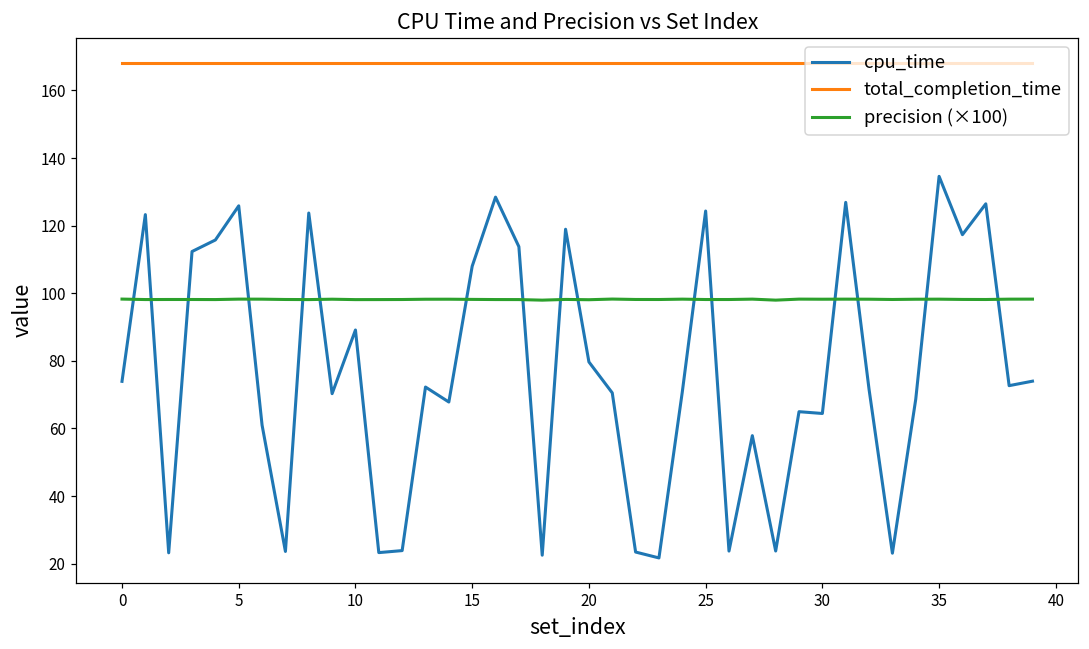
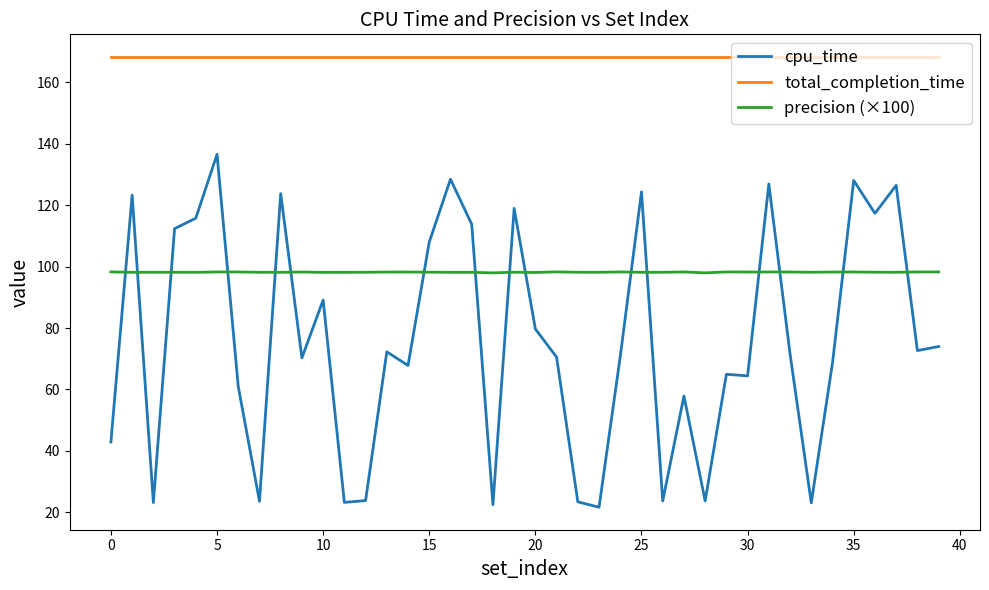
  {
    "cpu_time": {
-     "0": 74,
-     "5": 126,
+     "0": 43,
+     "5": 137,
      "10": 89,
      "15": 108,
      "20": 80,
      "25": 124,
      "30": 64,
-     "35": 135
+     "35": 128
    },
    "total_completion_time": {
      "0": 168,
      "5": 168,
      "10": 168,
      "15": 168,
      "20": 168,
      "25": 168
    },
    "precision (×100)": {
      "0": 98,
      "5": 98,
      "10": 98,
      "15": 98,
      "20": 98,
      "25": 98,
      "30": 98,
      "35": 98
    }
  }
